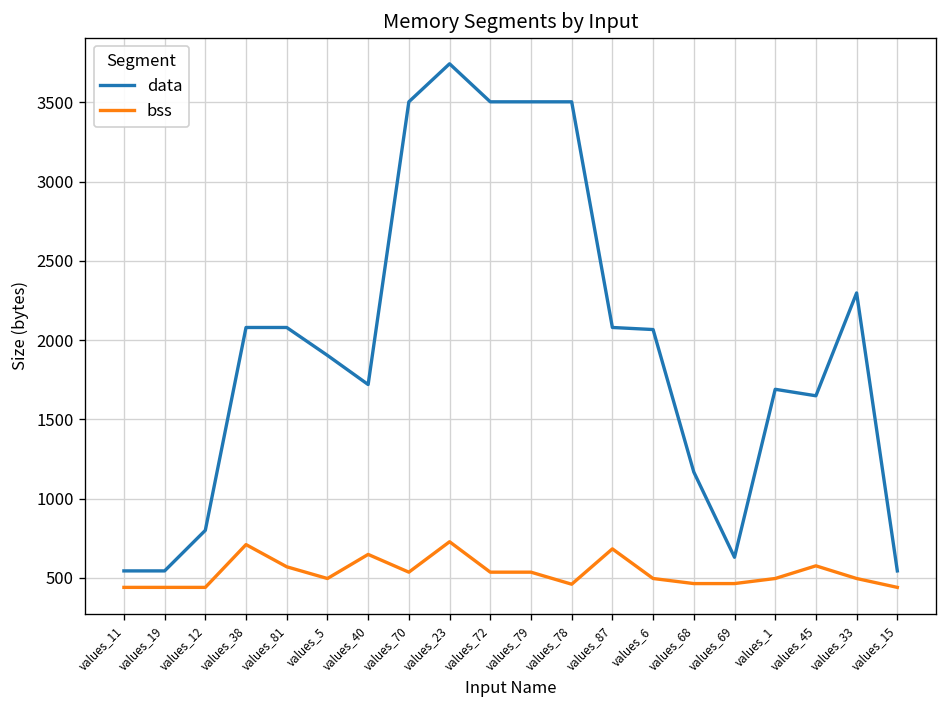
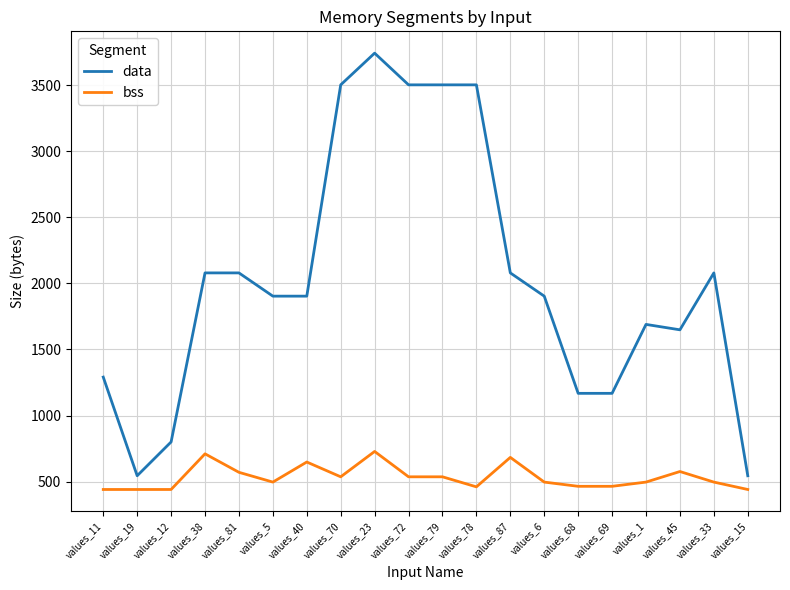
  {
    "data": {
-     "values_11": 540,
+     "values_11": 1290,
      "values_19": 540,
      "values_12": 800,
      "values_38": 2080,
      "values_81": 2080,
      "values_5": 1900,
-     "values_40": 1720,
+     "values_40": 1900,
      "values_70": 3500,
      "values_23": 3740,
      "values_72": 3500,
      "values_79": 3500,
      "values_78": 3500,
      "values_87": 2080,
-     "values_6": 2070,
+     "values_6": 1900,
      "values_68": 1170,
-     "values_69": 630,
+     "values_69": 1170,
      "values_1": 1690,
      "values_45": 1650,
-     "values_33": 2300,
+     "values_33": 2080,
      "values_15": 540
    },
    "bss": {
      "values_11": 440,
      "values_19": 440,
      "values_12": 440,
      "values_38": 710,
      "values_81": 570,
      "values_5": 500,
      "values_40": 650,
      "values_70": 540,
      "values_23": 730,
      "values_72": 540,
      "values_79": 540,
      "values_78": 460,
      "values_87": 680,
      "values_6": 500,
      "values_68": 460,
      "values_69": 460,
      "values_1": 500,
      "values_45": 580,
      "values_33": 500,
      "values_15": 440
    }
  }
